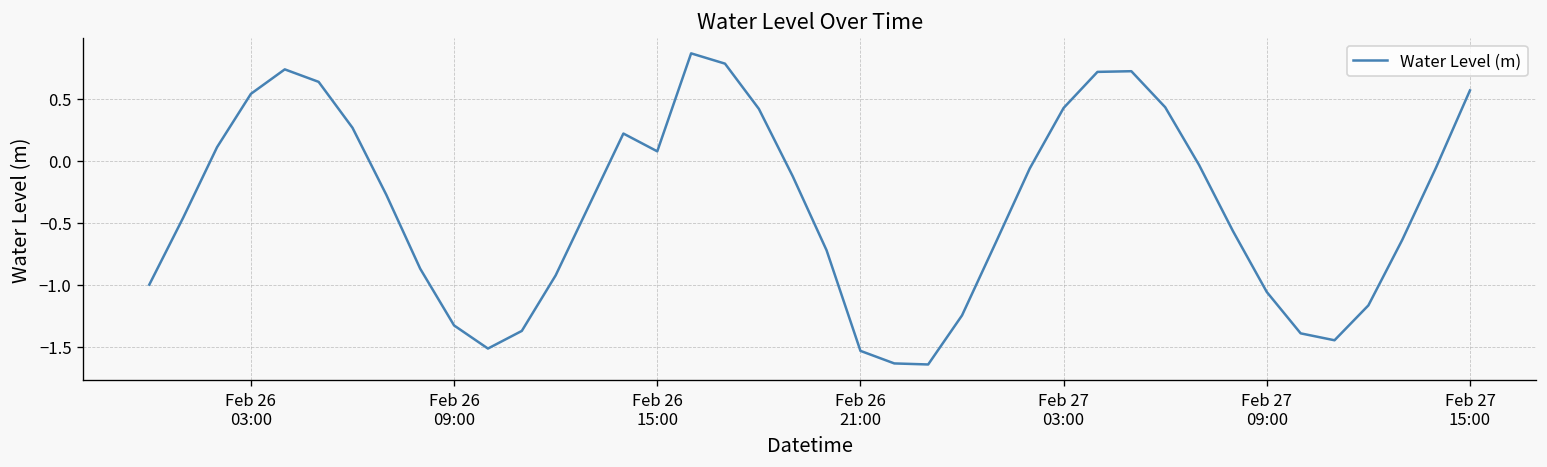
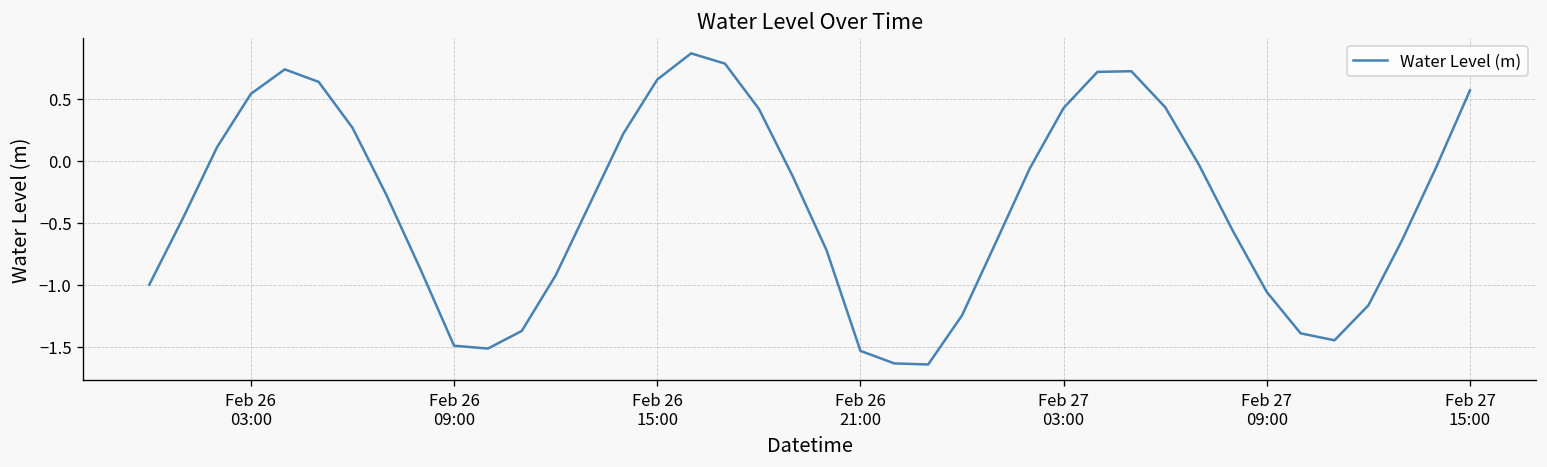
  {
    "Feb 26 03:00": 0.54,
-   "Feb 26 09:00": -1.33,
-   "Feb 26 15:00": 0.08,
+   "Feb 26 09:00": -1.49,
+   "Feb 26 15:00": 0.65,
    "Feb 26 21:00": -1.53,
    "Feb 27 03:00": 0.42,
    "Feb 27 09:00": -1.06,
    "Feb 27 15:00": 0.57
  }
